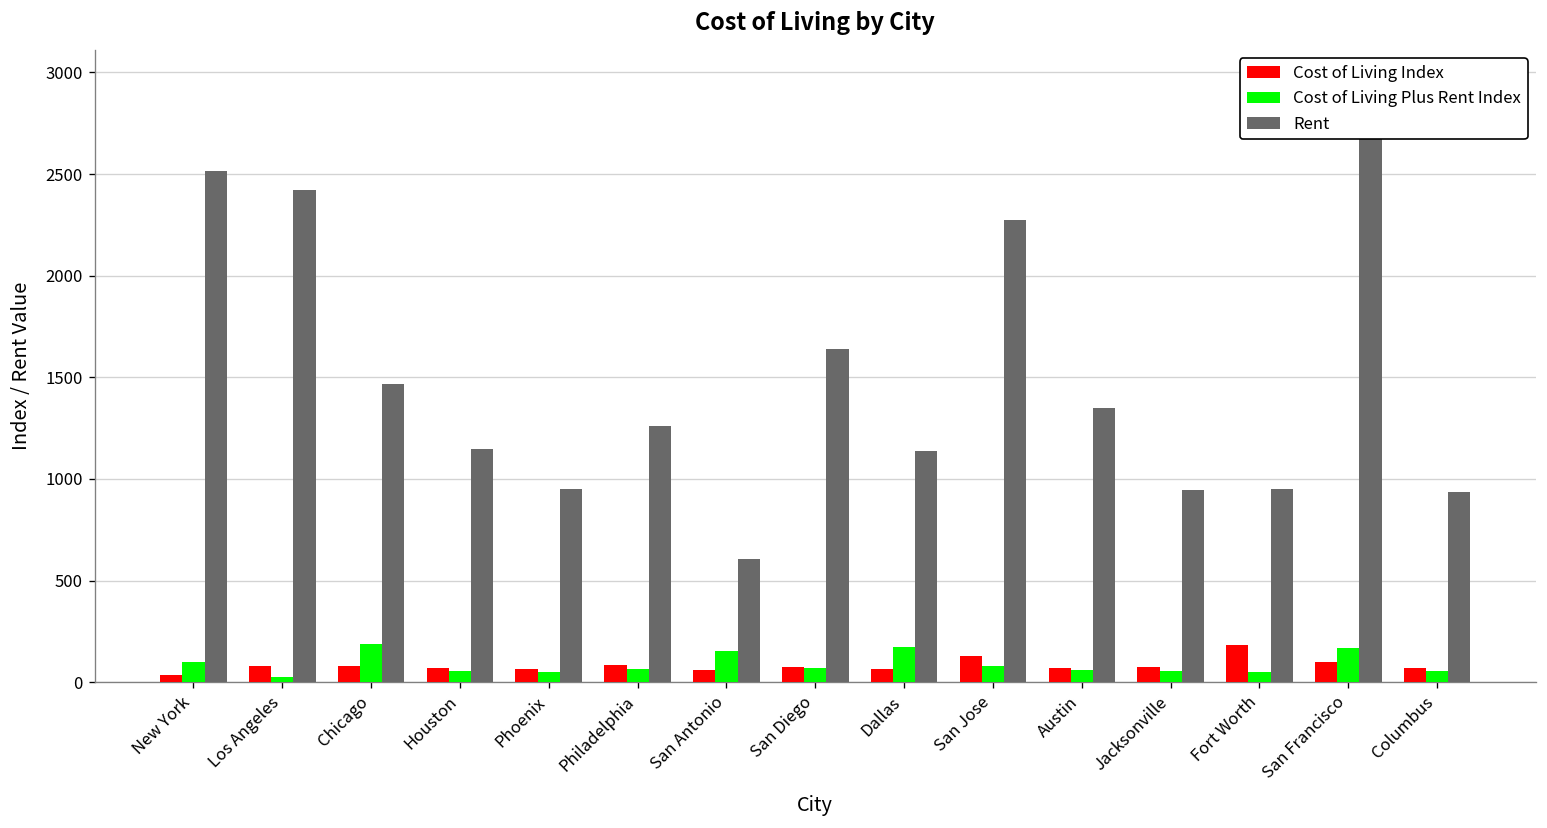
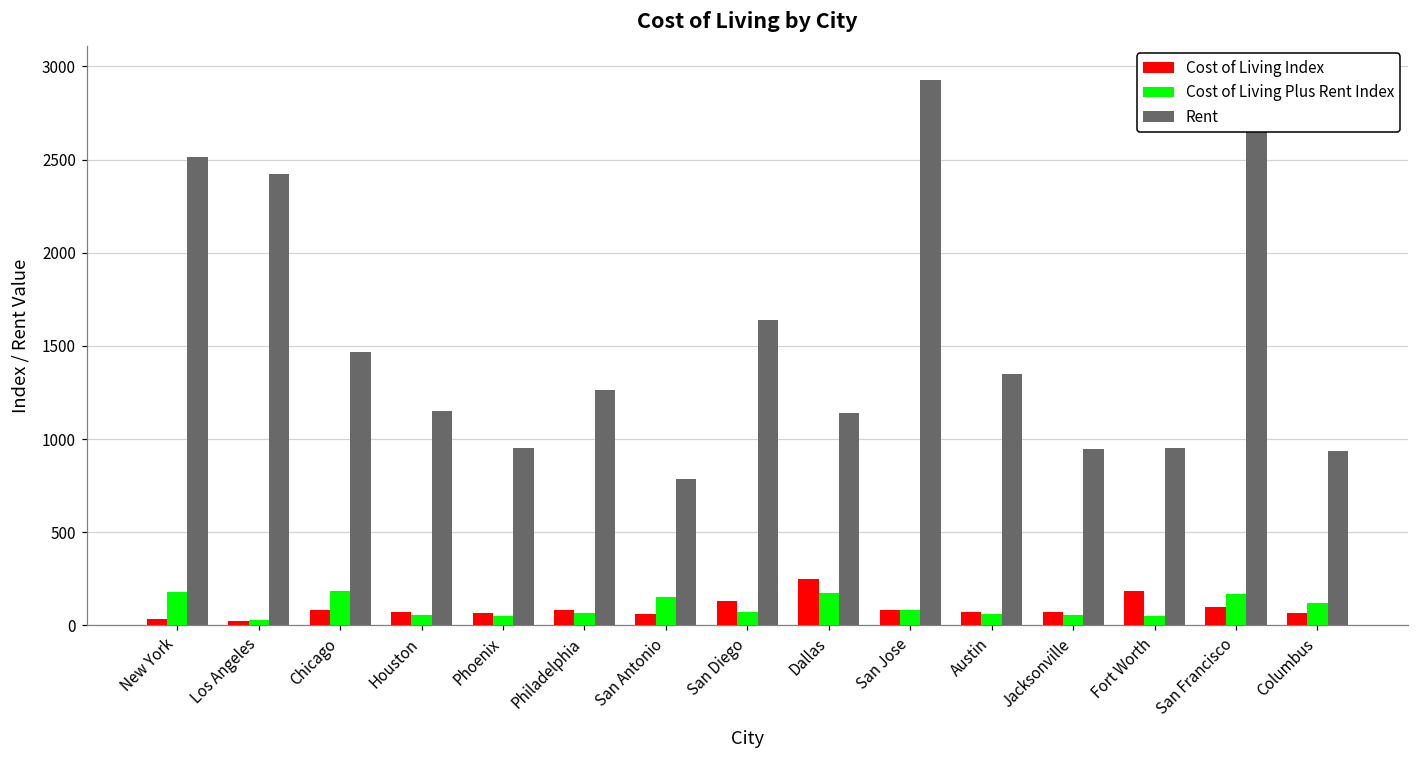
  {
    "Cost of Living Index": {
      "New York": 40,
-     "Los Angeles": 80,
+     "Los Angeles": 30,
      "Chicago": 80,
      "Houston": 70,
      "Phoenix": 70,
      "Philadelphia": 80,
      "San Antonio": 60,
-     "San Diego": 80,
-     "Dallas": 70,
-     "San Jose": 130,
+     "San Diego": 130,
+     "Dallas": 250,
+     "San Jose": 80,
      "Austin": 70,
      "Jacksonville": 70,
      "Fort Worth": 190,
      "San Francisco": 100,
      "Columbus": 70
    },
    "Cost of Living Plus Rent Index": {
-     "New York": 100,
+     "New York": 180,
      "Los Angeles": 30,
      "Chicago": 190,
      "Houston": 60,
      "Phoenix": 50,
      "Philadelphia": 70,
      "San Antonio": 150,
      "San Diego": 70,
      "Dallas": 170,
      "San Jose": 80,
      "Austin": 60,
      "Jacksonville": 50,
      "Fort Worth": 50,
      "San Francisco": 170,
-     "Columbus": 50
+     "Columbus": 120
    },
    "Rent": {
      "New York": 2510,
      "Los Angeles": 2420,
      "Chicago": 1470,
      "Houston": 1150,
      "Phoenix": 950,
      "Philadelphia": 1260,
-     "San Antonio": 610,
+     "San Antonio": 790,
      "San Diego": 1640,
      "Dallas": 1140,
-     "San Jose": 2270,
+     "San Jose": 2930,
      "Austin": 1350,
      "Jacksonville": 950,
      "Fort Worth": 950,
      "Columbus": 940
    }
  }
